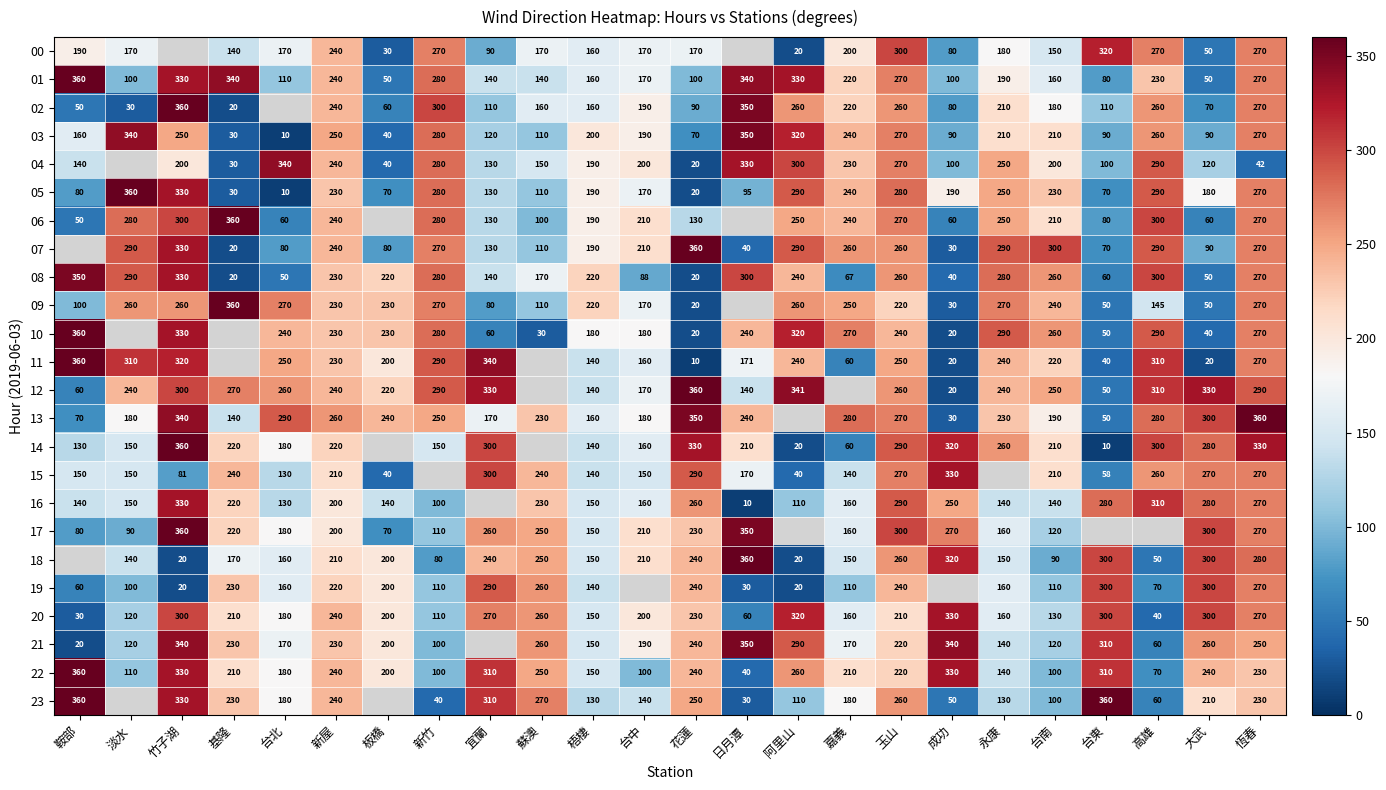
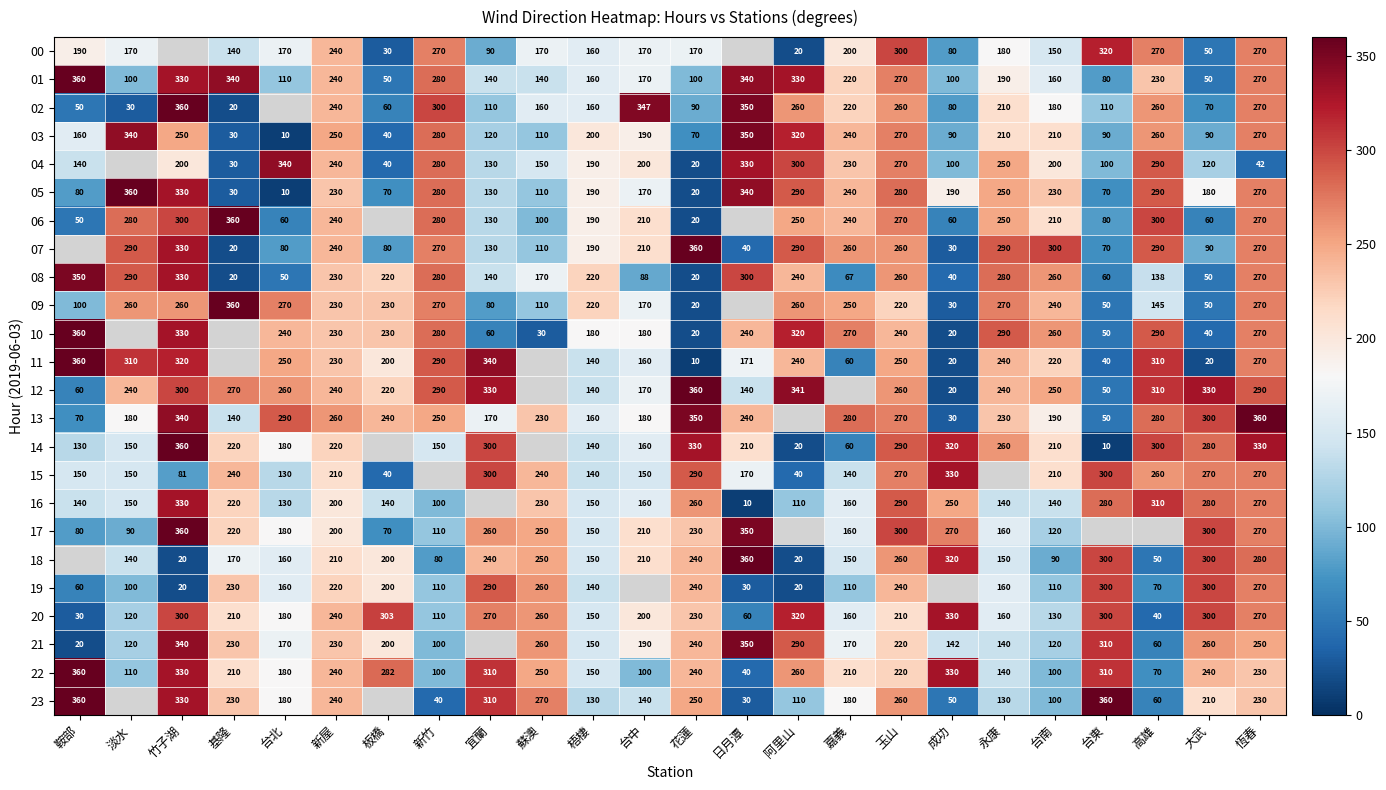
  {
    "02": {
      "鞍部": 50,
      "淡水": 30,
      "竹子湖": 360,
      "基隆": 20,
      "新屋": 240,
      "板橋": 60,
      "新竹": 300,
      "宜蘭": 110,
      "蘇澳": 160,
      "梧棲": 160,
-     "台中": 190,
+     "台中": 347,
      "花蓮": 90,
      "日月潭": 350,
      "阿里山": 260,
      "嘉義": 220,
      "玉山": 260,
      "成功": 80,
      "永康": 210,
      "台南": 180,
      "台東": 110,
      "高雄": 260,
      "大武": 70,
      "恆春": 270
    },
    "05": {
      "鞍部": 80,
      "淡水": 360,
      "竹子湖": 330,
      "基隆": 30,
      "台北": 10,
      "新屋": 230,
      "板橋": 70,
      "新竹": 280,
      "宜蘭": 130,
      "蘇澳": 110,
      "梧棲": 190,
      "台中": 170,
      "花蓮": 20,
-     "日月潭": 95,
+     "日月潭": 340,
      "阿里山": 290,
      "嘉義": 240,
      "玉山": 280,
      "成功": 190,
      "永康": 250,
      "台南": 230,
      "台東": 70,
      "高雄": 290,
      "大武": 180,
      "恆春": 270
    },
    "06": {
      "鞍部": 50,
      "淡水": 280,
      "竹子湖": 300,
      "基隆": 360,
      "台北": 60,
      "新屋": 240,
      "新竹": 280,
      "宜蘭": 130,
      "蘇澳": 100,
      "梧棲": 190,
      "台中": 210,
-     "花蓮": 130,
+     "花蓮": 20,
      "阿里山": 250,
      "嘉義": 240,
      "玉山": 270,
      "成功": 60,
      "永康": 250,
      "台南": 210,
      "台東": 80,
      "高雄": 300,
      "大武": 60,
      "恆春": 270
    },
    "08": {
      "鞍部": 350,
      "淡水": 290,
      "竹子湖": 330,
      "基隆": 20,
      "台北": 50,
      "新屋": 230,
      "板橋": 220,
      "新竹": 280,
      "宜蘭": 140,
      "蘇澳": 170,
      "梧棲": 220,
      "台中": 88,
      "花蓮": 20,
      "日月潭": 300,
      "阿里山": 240,
      "嘉義": 67,
      "玉山": 260,
      "成功": 40,
      "永康": 280,
      "台南": 260,
      "台東": 60,
-     "高雄": 300,
+     "高雄": 138,
      "大武": 50,
      "恆春": 270
    },
    "15": {
      "鞍部": 150,
      "淡水": 150,
      "竹子湖": 81,
      "基隆": 240,
      "台北": 130,
      "新屋": 210,
      "板橋": 40,
      "宜蘭": 300,
      "蘇澳": 240,
      "梧棲": 140,
      "台中": 150,
      "花蓮": 290,
      "日月潭": 170,
      "阿里山": 40,
      "嘉義": 140,
      "玉山": 270,
      "成功": 330,
      "台南": 210,
-     "台東": 58,
+     "台東": 300,
      "高雄": 260,
      "大武": 270,
      "恆春": 270
    },
    "20": {
      "鞍部": 30,
      "淡水": 120,
      "竹子湖": 300,
      "基隆": 210,
      "台北": 180,
      "新屋": 240,
-     "板橋": 200,
+     "板橋": 303,
      "新竹": 110,
      "宜蘭": 270,
      "蘇澳": 260,
      "梧棲": 150,
      "台中": 200,
      "花蓮": 230,
      "日月潭": 60,
      "阿里山": 320,
      "嘉義": 160,
      "玉山": 210,
      "成功": 330,
      "永康": 160,
      "台南": 130,
      "台東": 300,
      "高雄": 40,
      "大武": 300,
      "恆春": 270
    },
    "21": {
      "鞍部": 20,
      "淡水": 120,
      "竹子湖": 340,
      "基隆": 230,
      "台北": 170,
      "新屋": 230,
      "板橋": 200,
      "新竹": 100,
      "蘇澳": 260,
      "梧棲": 150,
      "台中": 190,
      "花蓮": 240,
      "日月潭": 350,
      "阿里山": 290,
      "嘉義": 170,
      "玉山": 220,
-     "成功": 340,
+     "成功": 142,
      "永康": 140,
      "台南": 120,
      "台東": 310,
      "高雄": 60,
      "大武": 260,
      "恆春": 250
    },
    "22": {
      "鞍部": 360,
      "淡水": 110,
      "竹子湖": 330,
      "基隆": 210,
      "台北": 180,
      "新屋": 240,
-     "板橋": 200,
+     "板橋": 282,
      "新竹": 100,
      "宜蘭": 310,
      "蘇澳": 250,
      "梧棲": 150,
      "台中": 100,
      "花蓮": 240,
      "日月潭": 40,
      "阿里山": 260,
      "嘉義": 210,
      "玉山": 220,
      "成功": 330,
      "永康": 140,
      "台南": 100,
      "台東": 310,
      "高雄": 70,
      "大武": 240,
      "恆春": 230
    }
  }
